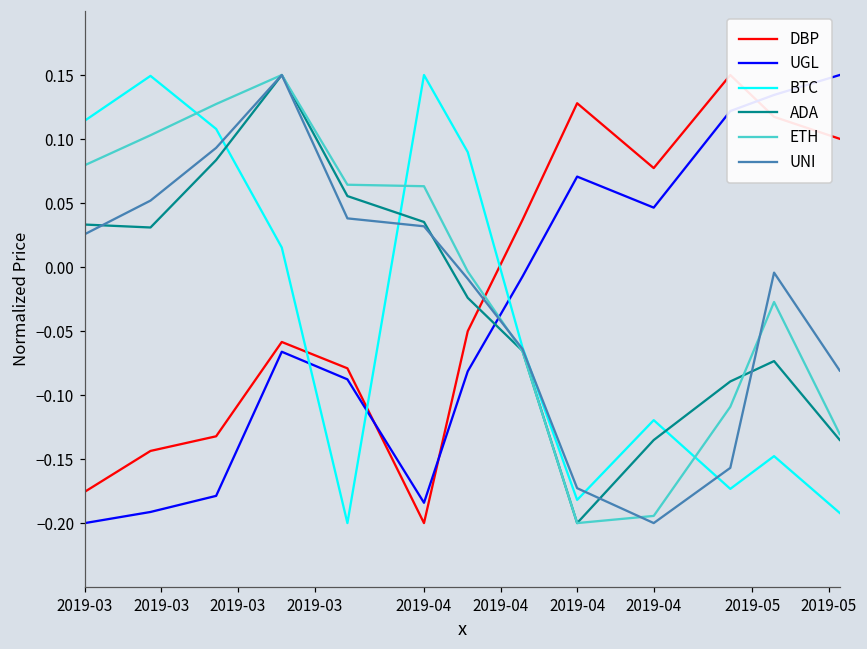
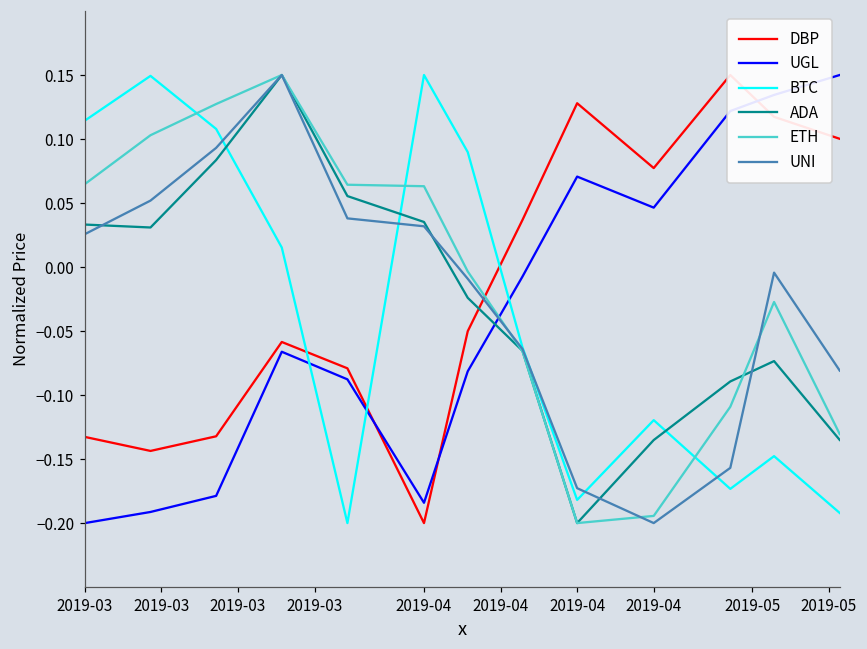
  {
    "DBP": {
-     "2019-03": -0.175
+     "2019-03": -0.133
    },
    "UGL": {
      "2019-03": -0.200
    },
    "BTC": {
      "2019-03": 0.114
    },
    "ADA": {
      "2019-03": 0.033
    },
    "ETH": {
-     "2019-03": 0.080
+     "2019-03": 0.065
    },
    "UNI": {
      "2019-03": 0.026
    }
  }
